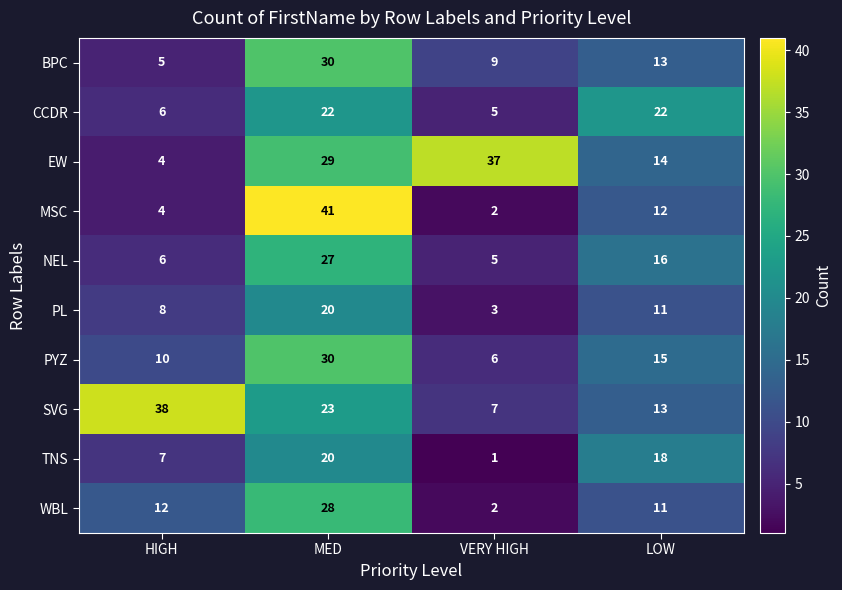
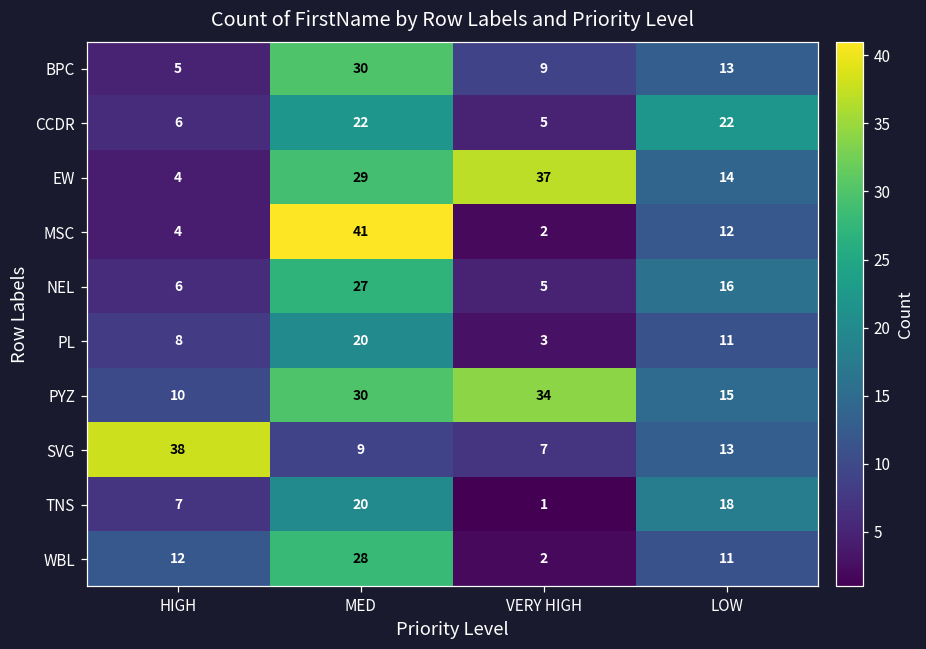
  {
    "BPC": {
      "HIGH": 5,
      "MED": 30,
      "VERY HIGH": 9,
      "LOW": 13
    },
    "CCDR": {
      "HIGH": 6,
      "MED": 22,
      "VERY HIGH": 5,
      "LOW": 22
    },
    "EW": {
      "HIGH": 4,
      "MED": 29,
      "VERY HIGH": 37,
      "LOW": 14
    },
    "MSC": {
      "HIGH": 4,
      "MED": 41,
      "VERY HIGH": 2,
      "LOW": 12
    },
    "NEL": {
      "HIGH": 6,
      "MED": 27,
      "VERY HIGH": 5,
      "LOW": 16
    },
    "PL": {
      "HIGH": 8,
      "MED": 20,
      "VERY HIGH": 3,
      "LOW": 11
    },
    "PYZ": {
      "HIGH": 10,
      "MED": 30,
-     "VERY HIGH": 6,
+     "VERY HIGH": 34,
      "LOW": 15
    },
    "SVG": {
      "HIGH": 38,
-     "MED": 23,
+     "MED": 9,
      "VERY HIGH": 7,
      "LOW": 13
    },
    "TNS": {
      "HIGH": 7,
      "MED": 20,
      "VERY HIGH": 1,
      "LOW": 18
    },
    "WBL": {
      "HIGH": 12,
      "MED": 28,
      "VERY HIGH": 2,
      "LOW": 11
    }
  }
